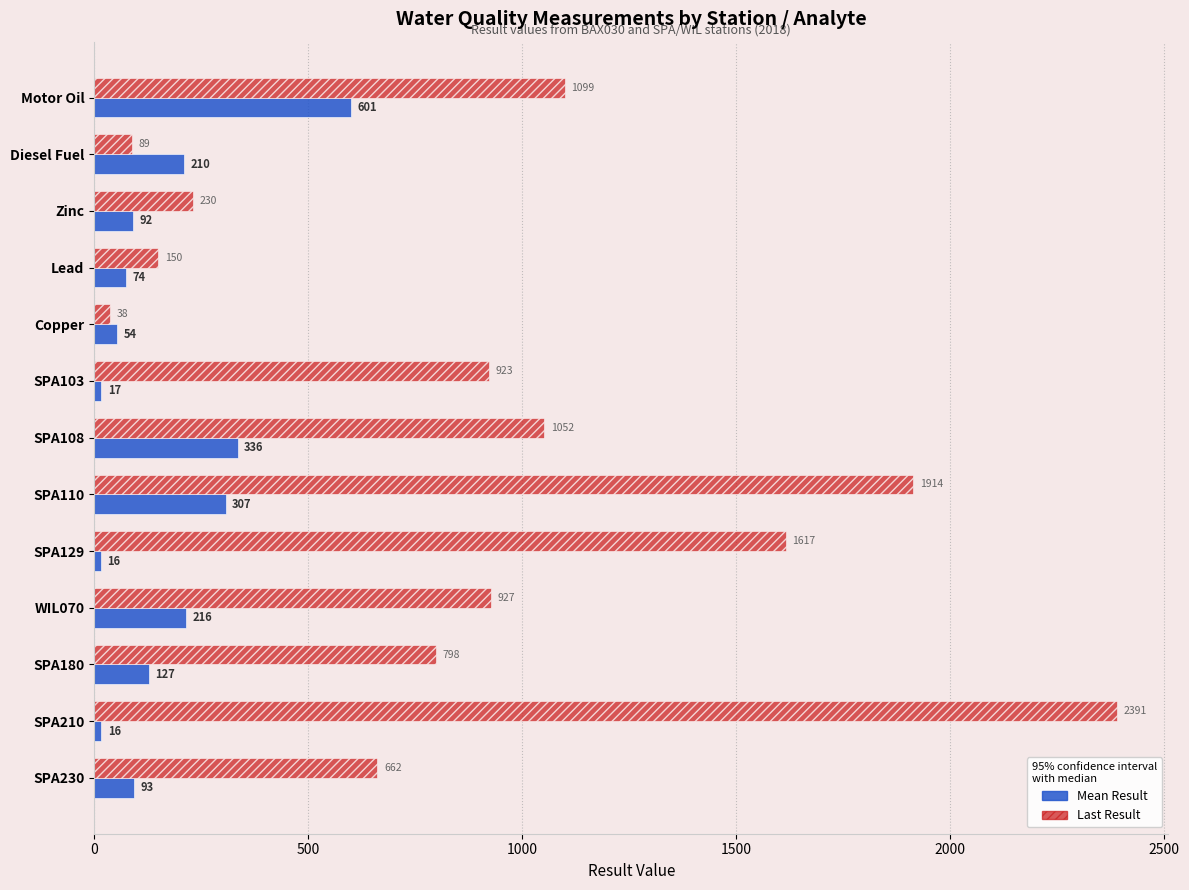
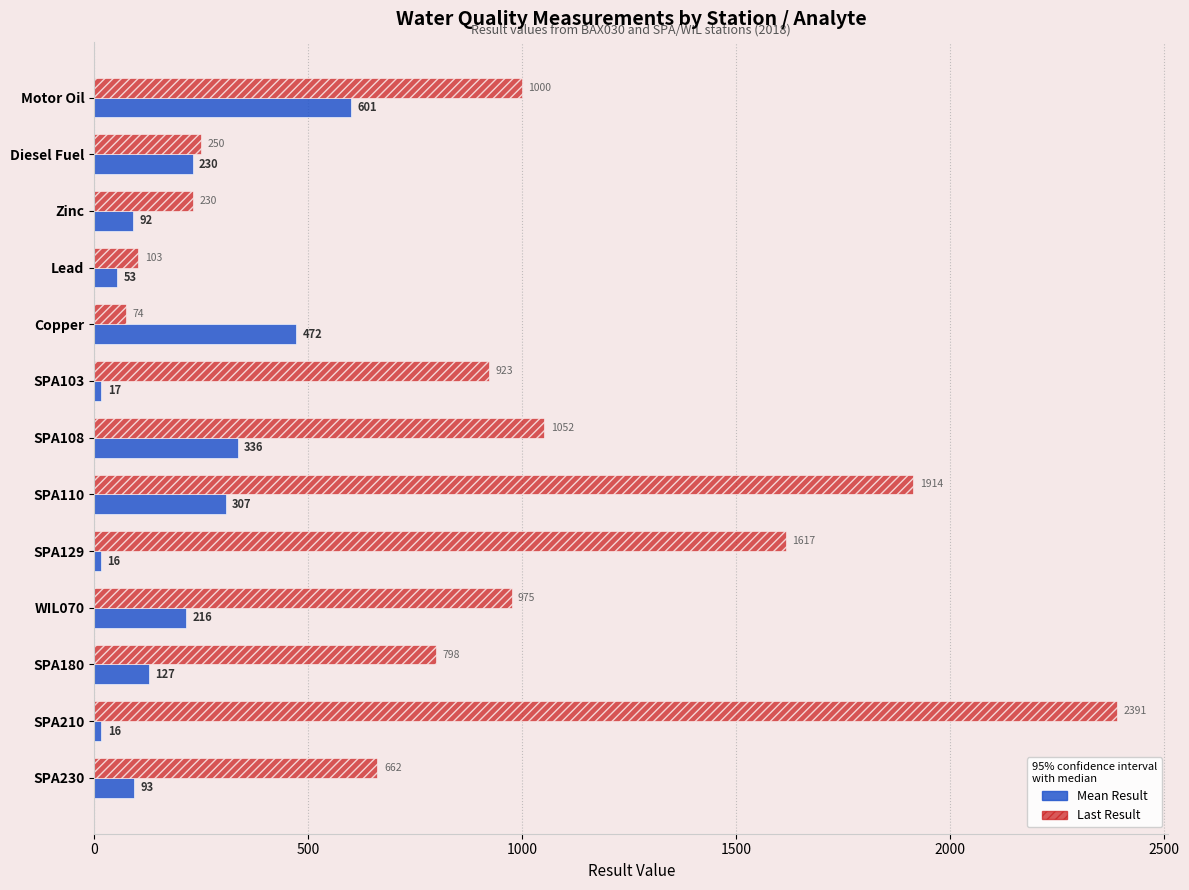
  {
    "Mean Result": {
      "Motor Oil": 601,
-     "Diesel Fuel": 210,
+     "Diesel Fuel": 230,
      "Zinc": 92,
-     "Lead": 74,
-     "Copper": 54,
+     "Lead": 53,
+     "Copper": 472,
      "SPA103": 17,
      "SPA108": 336,
      "SPA110": 307,
      "SPA129": 16,
      "WIL070": 216,
      "SPA180": 127,
      "SPA210": 16,
      "SPA230": 93
    },
    "Last Result": {
-     "Motor Oil": 1099,
-     "Diesel Fuel": 89,
+     "Motor Oil": 1000,
+     "Diesel Fuel": 250,
      "Zinc": 230,
-     "Lead": 150,
-     "Copper": 38,
+     "Lead": 103,
+     "Copper": 74,
      "SPA103": 923,
      "SPA108": 1052,
      "SPA110": 1914,
      "SPA129": 1617,
-     "WIL070": 927,
+     "WIL070": 975,
      "SPA180": 798,
      "SPA210": 2391,
      "SPA230": 662
    }
  }
